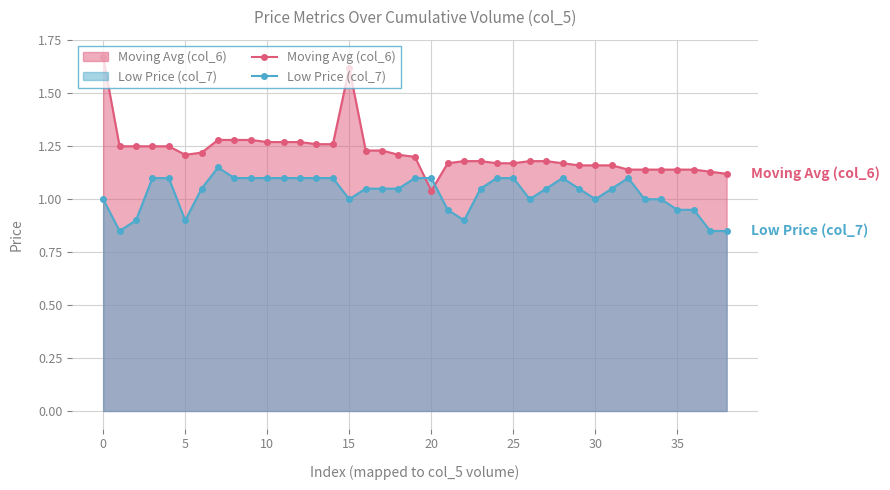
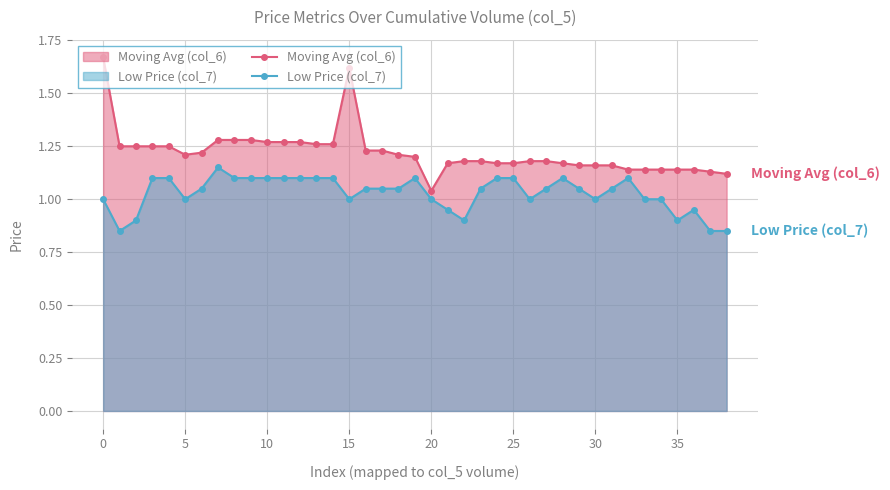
  {
    "Moving Avg (col_6)": {
      "5": 1.21,
      "10": 1.27,
      "20": 1.04,
      "25": 1.17,
      "30": 1.16,
      "35": 1.14
    },
    "Low Price (col_7)": {
      "0": 1.00,
-     "5": 0.9,
+     "5": 1.0,
      "10": 1.10,
      "15": 1.00,
-     "20": 1.1,
+     "20": 1.0,
      "25": 1.10,
      "30": 1.00,
-     "35": 0.95
+     "35": 0.90
    }
  }
